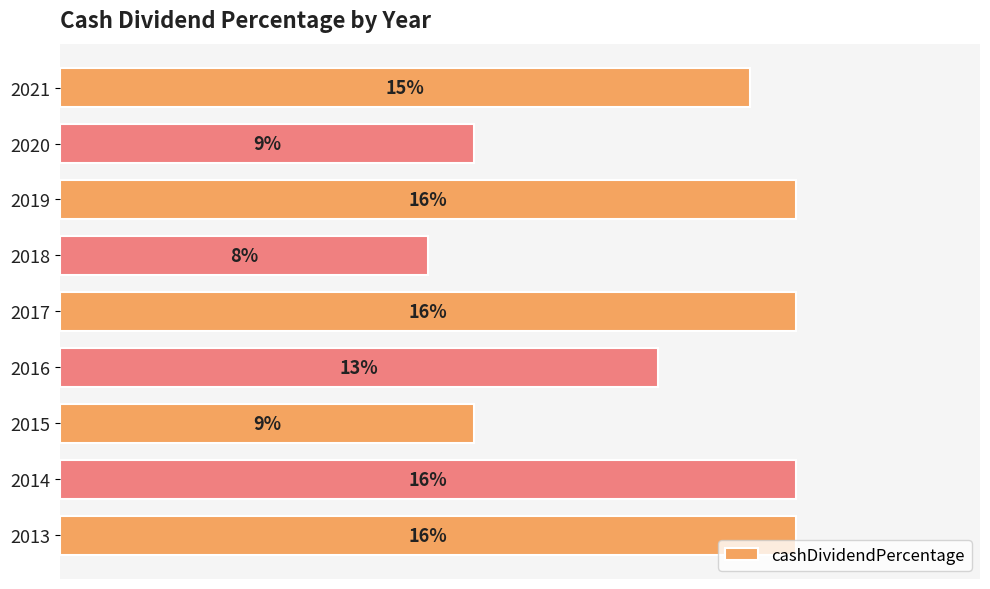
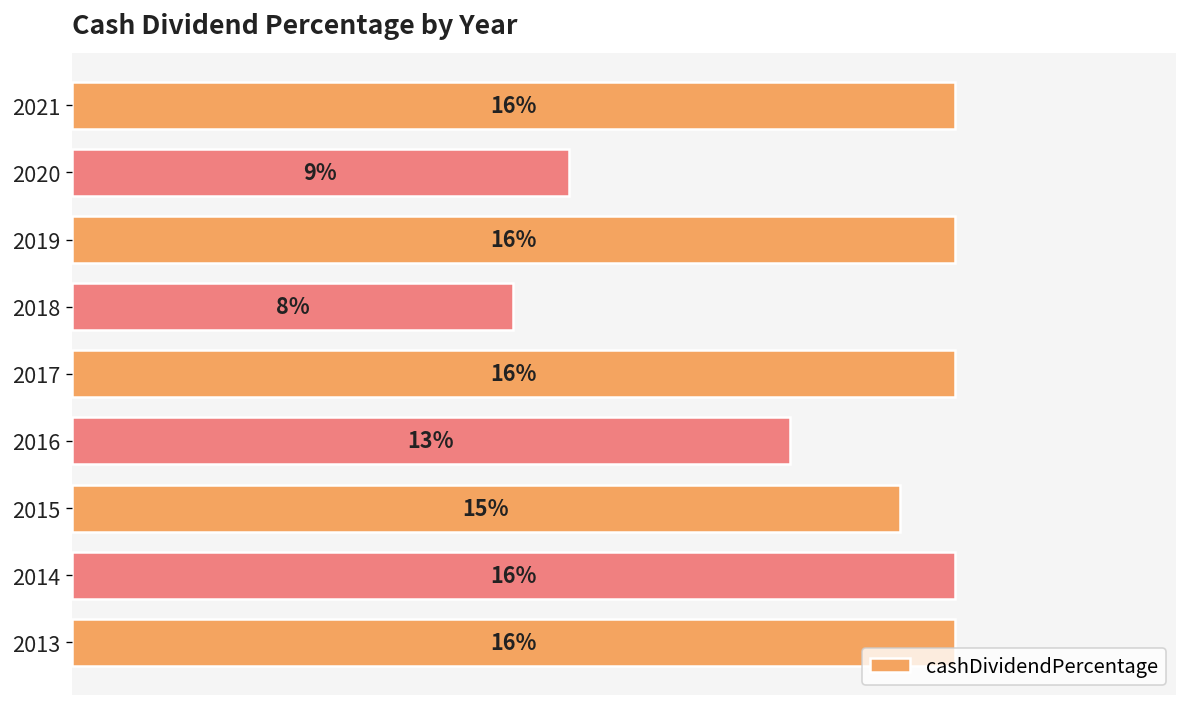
  {
-   "2021": "15%",
+   "2021": "16%",
    "2020": "9%",
    "2019": "16%",
    "2018": "8%",
    "2017": "16%",
    "2016": "13%",
-   "2015": "9%",
+   "2015": "15%",
    "2014": "16%",
    "2013": "16%"
  }
